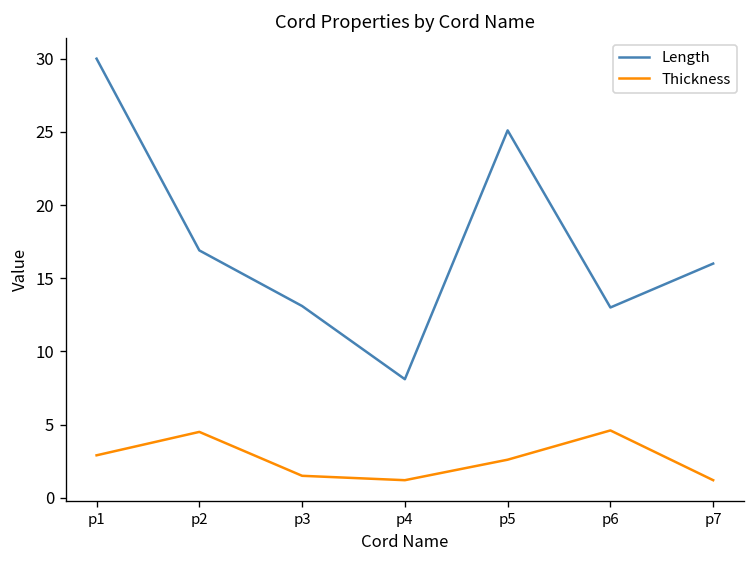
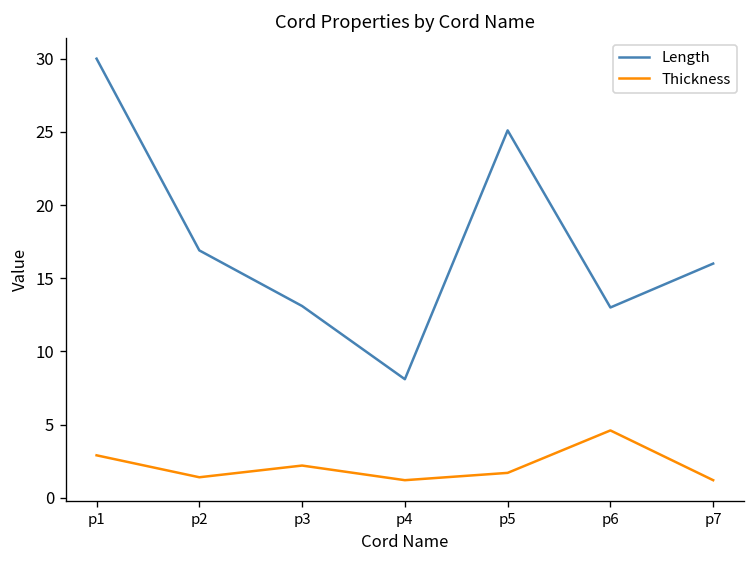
  {
    "Length": {
      "p1": 30.0,
      "p2": 16.9,
      "p3": 13.1,
      "p4": 8.1,
      "p5": 25.1,
      "p6": 13.0,
      "p7": 16.0
    },
    "Thickness": {
      "p1": 2.9,
-     "p2": 4.5,
-     "p3": 1.5,
+     "p2": 1.4,
+     "p3": 2.2,
      "p4": 1.2,
-     "p5": 2.6,
+     "p5": 1.7,
      "p6": 4.6,
      "p7": 1.2
    }
  }
